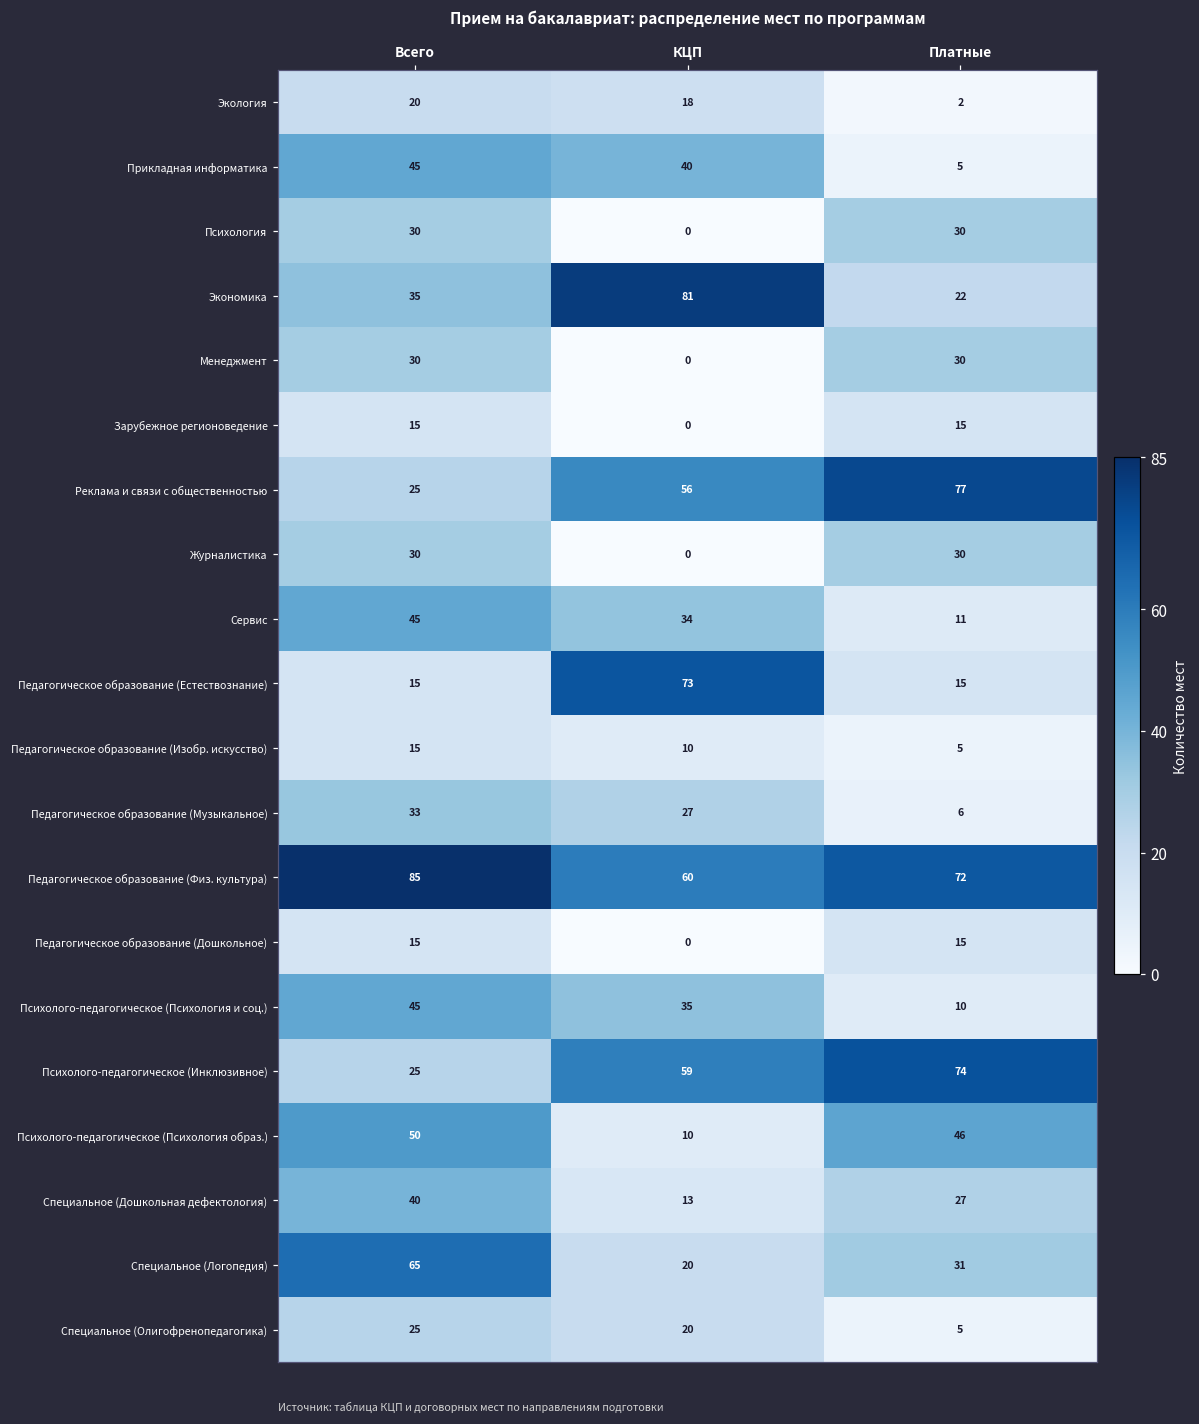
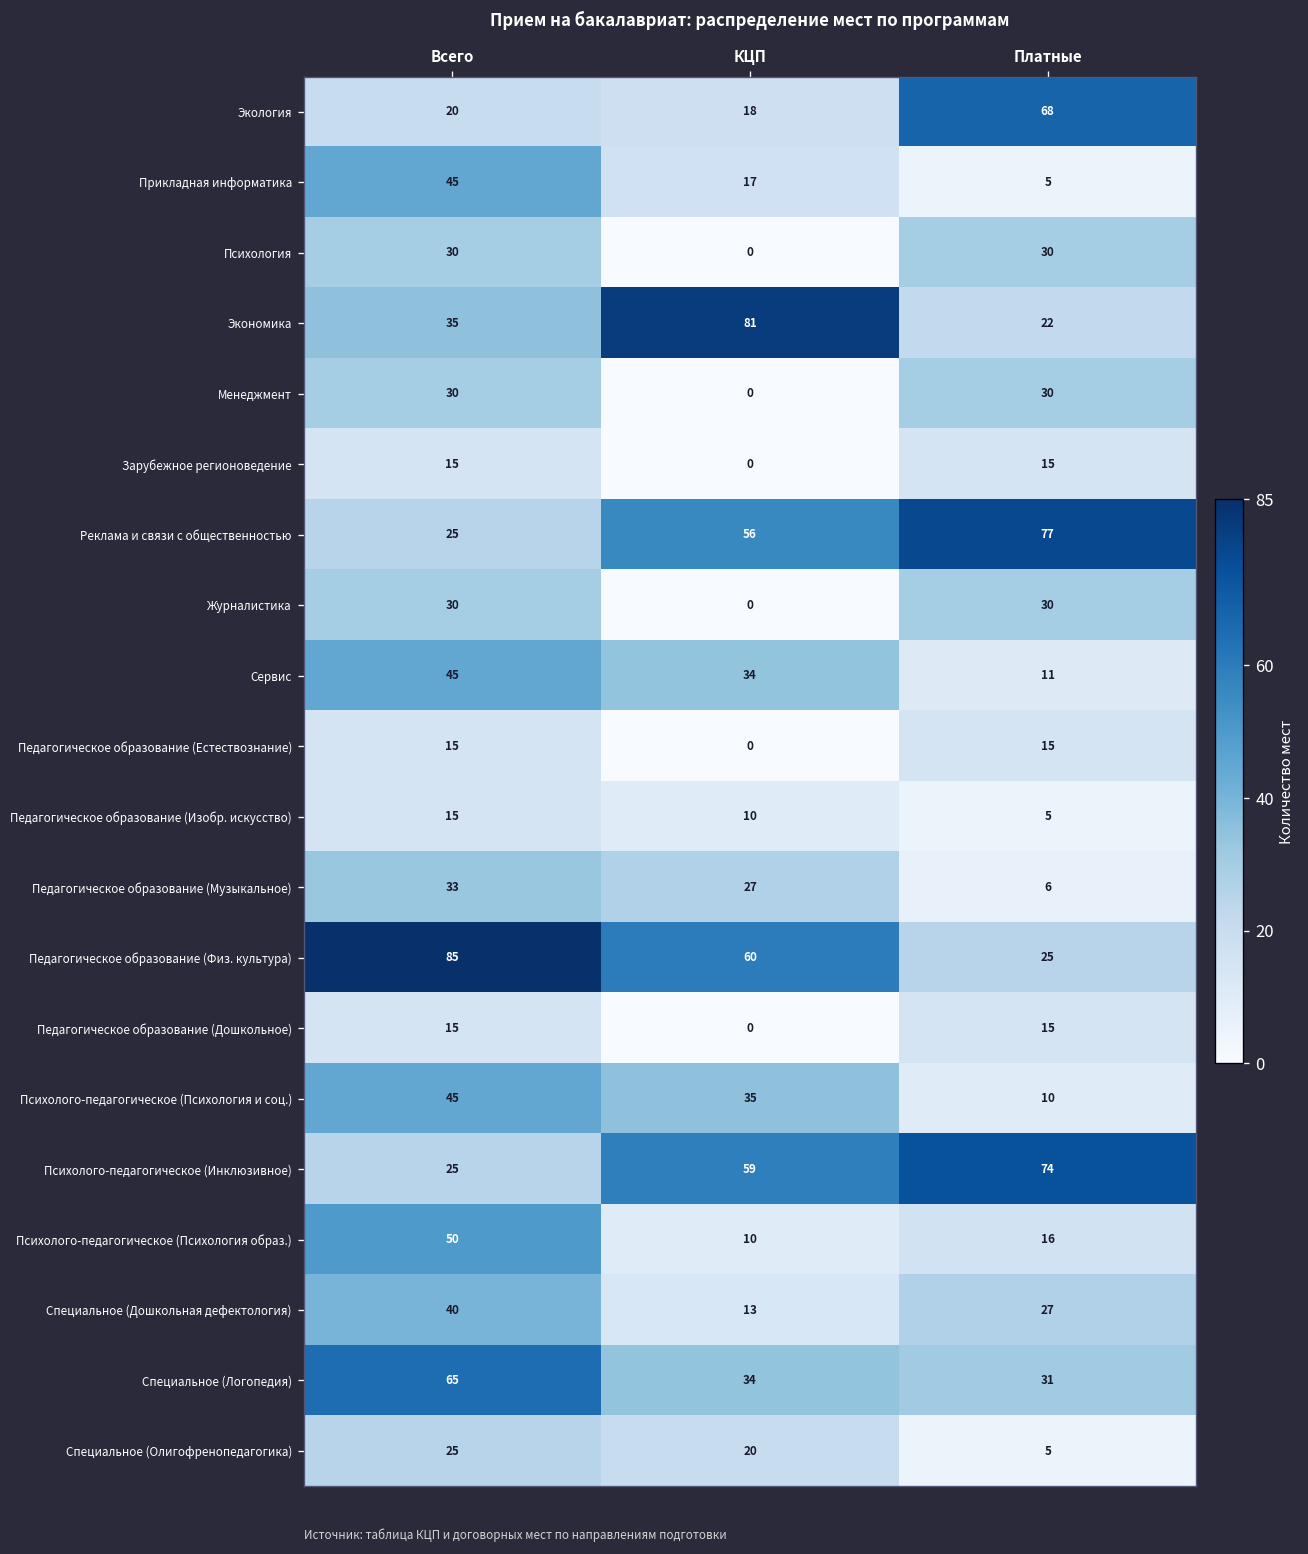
  {
    "Экология": {
      "Всего": 20,
      "КЦП": 18,
-     "Платные": 2
+     "Платные": 68
    },
    "Прикладная информатика": {
      "Всего": 45,
-     "КЦП": 40,
+     "КЦП": 17,
      "Платные": 5
    },
    "Психология": {
      "Всего": 30,
      "КЦП": 0,
      "Платные": 30
    },
    "Экономика": {
      "Всего": 35,
      "КЦП": 81,
      "Платные": 22
    },
    "Менеджмент": {
      "Всего": 30,
      "КЦП": 0,
      "Платные": 30
    },
    "Зарубежное регионоведение": {
      "Всего": 15,
      "КЦП": 0,
      "Платные": 15
    },
    "Реклама и связи с общественностью": {
      "Всего": 25,
      "КЦП": 56,
      "Платные": 77
    },
    "Журналистика": {
      "Всего": 30,
      "КЦП": 0,
      "Платные": 30
    },
    "Сервис": {
      "Всего": 45,
      "КЦП": 34,
      "Платные": 11
    },
    "Педагогическое образование (Естествознание)": {
      "Всего": 15,
-     "КЦП": 73,
+     "КЦП": 0,
      "Платные": 15
    },
    "Педагогическое образование (Изобр. искусство)": {
      "Всего": 15,
      "КЦП": 10,
      "Платные": 5
    },
    "Педагогическое образование (Музыкальное)": {
      "Всего": 33,
      "КЦП": 27,
      "Платные": 6
    },
    "Педагогическое образование (Физ. культура)": {
      "Всего": 85,
      "КЦП": 60,
-     "Платные": 72
+     "Платные": 25
    },
    "Педагогическое образование (Дошкольное)": {
      "Всего": 15,
      "КЦП": 0,
      "Платные": 15
    },
    "Психолого-педагогическое (Психология и соц.)": {
      "Всего": 45,
      "КЦП": 35,
      "Платные": 10
    },
    "Психолого-педагогическое (Инклюзивное)": {
      "Всего": 25,
      "КЦП": 59,
      "Платные": 74
    },
    "Психолого-педагогическое (Психология образ.)": {
      "Всего": 50,
      "КЦП": 10,
-     "Платные": 46
+     "Платные": 16
    },
    "Специальное (Дошкольная дефектология)": {
      "Всего": 40,
      "КЦП": 13,
      "Платные": 27
    },
    "Специальное (Логопедия)": {
      "Всего": 65,
-     "КЦП": 20,
+     "КЦП": 34,
      "Платные": 31
    },
    "Специальное (Олигофренопедагогика)": {
      "Всего": 25,
      "КЦП": 20,
      "Платные": 5
    }
  }
